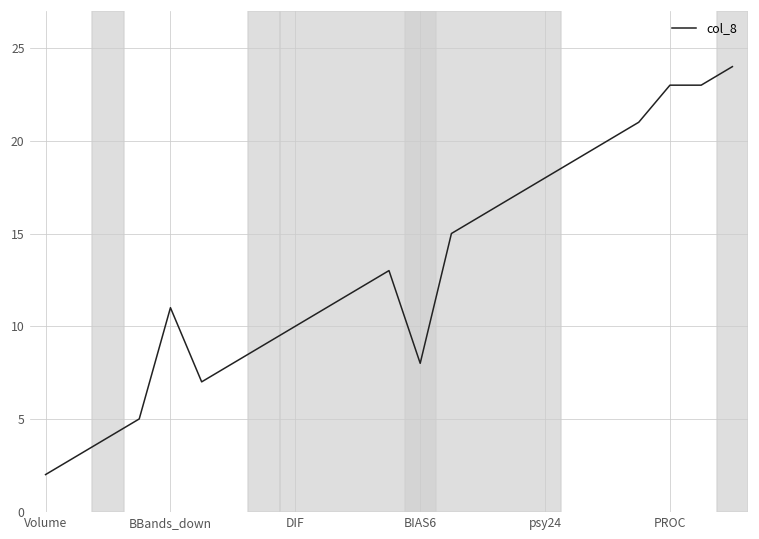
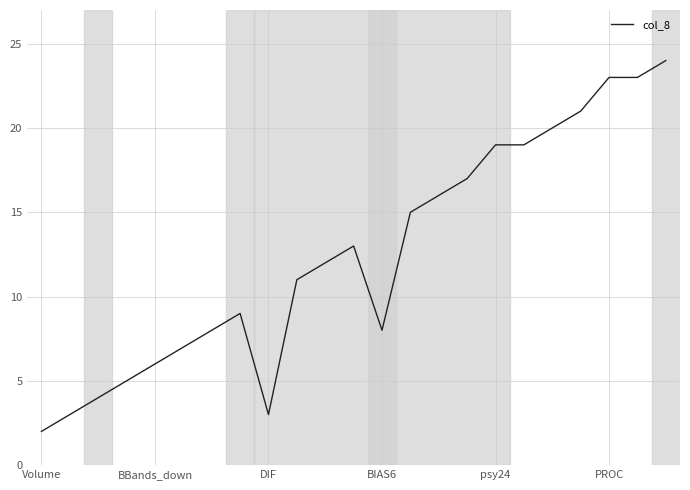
  {
    "Volume": 2,
-   "BBands_down": 11,
-   "DIF": 10,
+   "BBands_down": 6,
+   "DIF": 3,
    "BIAS6": 8,
-   "psy24": 18,
+   "psy24": 19,
    "PROC": 23
  }
